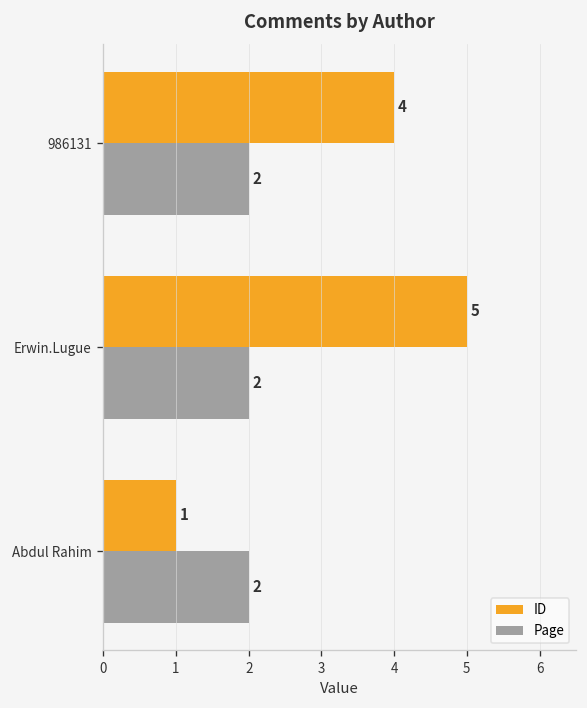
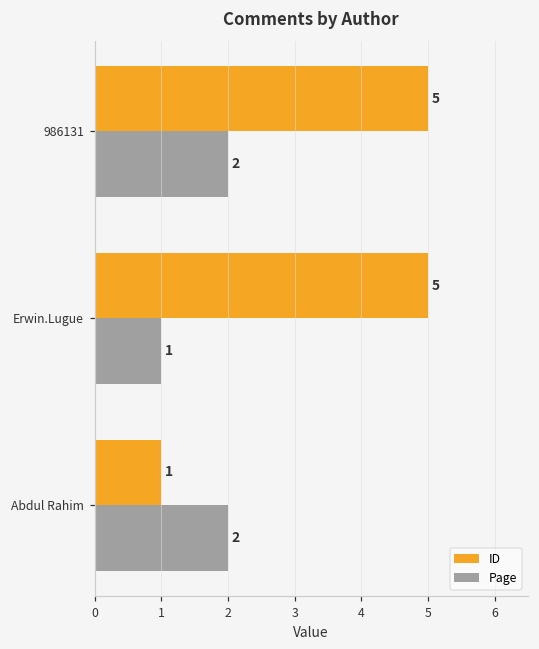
  {
    "ID": {
-     "986131": 4,
+     "986131": 5,
      "Erwin.Lugue": 5,
      "Abdul Rahim": 1
    },
    "Page": {
      "986131": 2,
-     "Erwin.Lugue": 2,
+     "Erwin.Lugue": 1,
      "Abdul Rahim": 2
    }
  }
